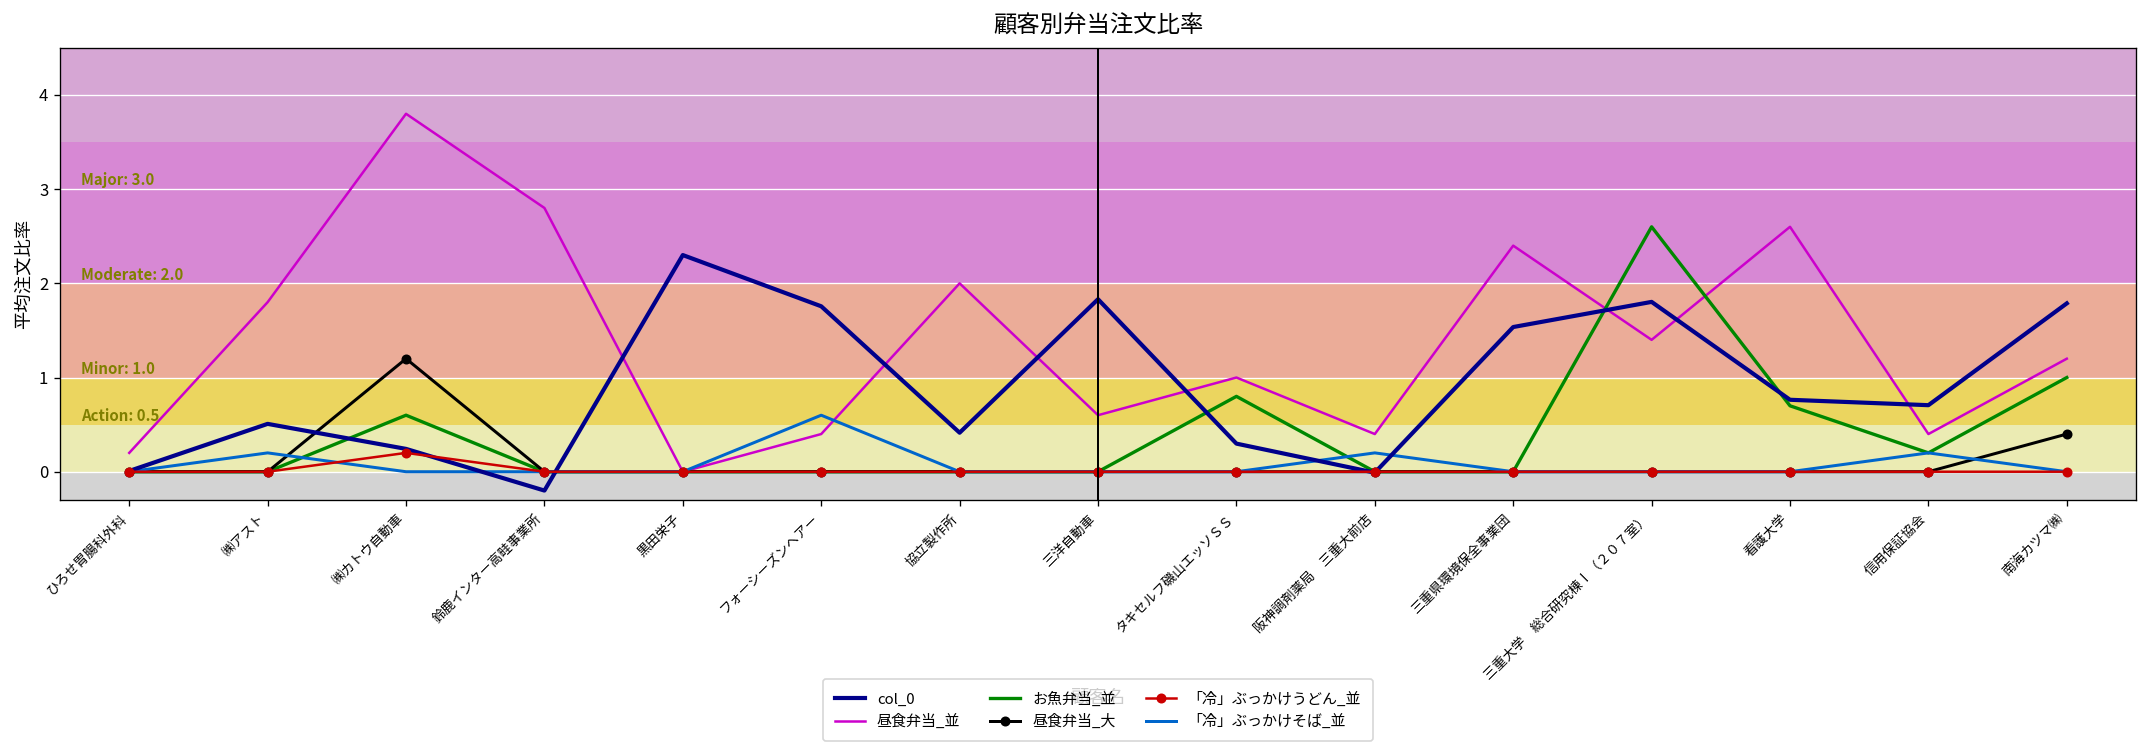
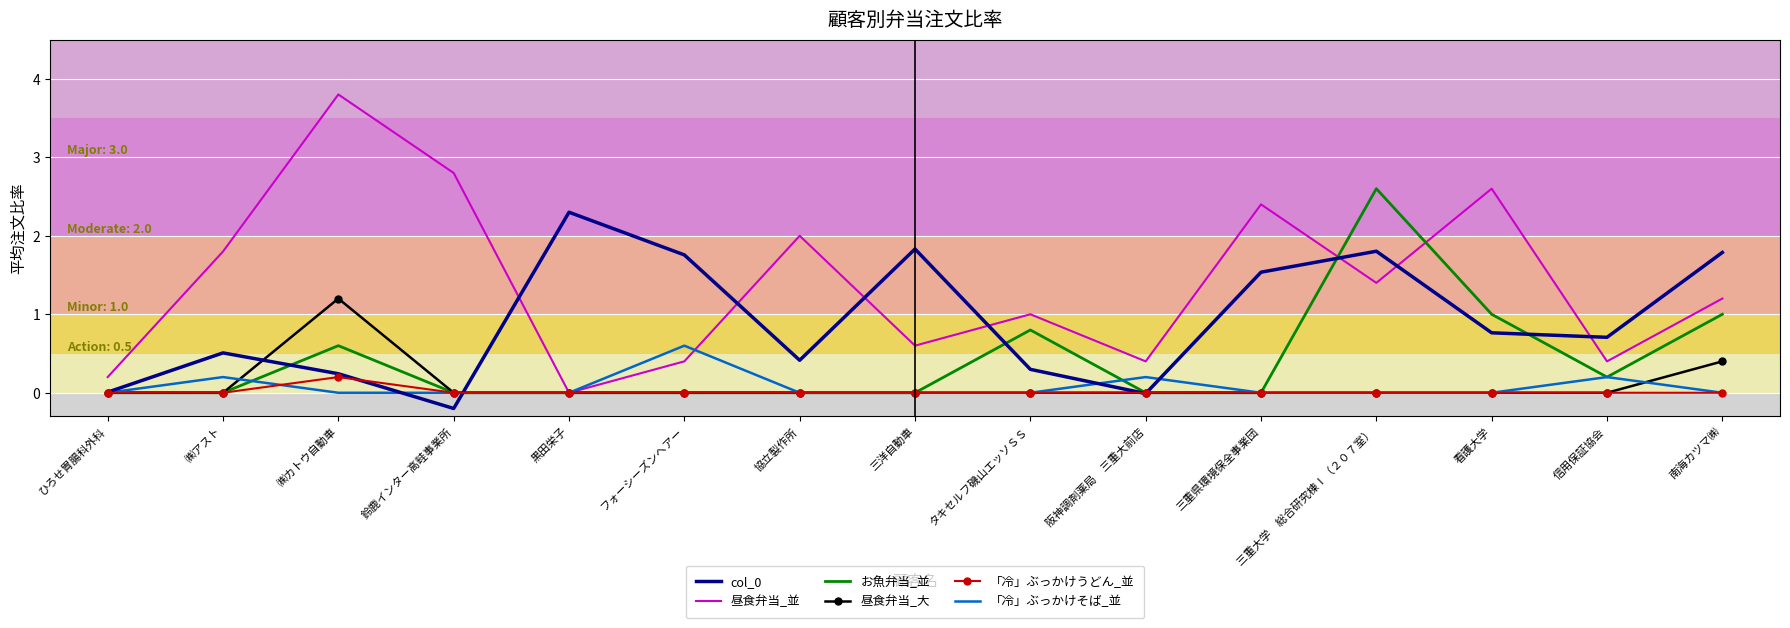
  {
    "col_0": {
      "㈱アスト": 0.5,
      "㈱カトウ自動車": 0.2,
      "鈴鹿インター高畦事業所": -0.2,
      "黒田栄子": 2.3,
      "フォーシーズンヘアー": 1.8,
      "協立製作所": 0.4,
      "三洋自動車": 1.8,
      "タキセルフ磯山エッソＳＳ": 0.3,
      "三重県環境保全事業団": 1.5,
      "三重大学 総合研究棟Ⅰ（２０７室）": 1.8,
      "看護大学": 0.8,
      "信用保証協会": 0.7,
      "南海カツマ㈱": 1.8
    },
    "昼食弁当_並": {
      "㈱アスト": 1.8,
      "㈱カトウ自動車": 3.8,
      "鈴鹿インター高畦事業所": 2.8,
      "フォーシーズンヘアー": 0.4,
      "協立製作所": 2.0,
      "三洋自動車": 0.6,
      "タキセルフ磯山エッソＳＳ": 1.0,
      "阪神調剤薬局 三重大前店": 0.4,
      "三重県環境保全事業団": 2.4,
      "三重大学 総合研究棟Ⅰ（２０７室）": 1.4,
      "看護大学": 2.6,
      "信用保証協会": 0.4,
      "南海カツマ㈱": 1.2
    },
    "お魚弁当_並": {
      "㈱カトウ自動車": 0.6,
      "タキセルフ磯山エッソＳＳ": 0.8,
      "三重大学 総合研究棟Ⅰ（２０７室）": 2.6,
-     "看護大学": 0.7,
+     "看護大学": 1.0,
      "南海カツマ㈱": 1.0
    },
    "昼食弁当_大": {
      "㈱カトウ自動車": 1.2,
      "南海カツマ㈱": 0.4
    },
    "「冷」ぶっかけうどん_並": {
      "㈱カトウ自動車": 0.2
    },
    "「冷」ぶっかけそば_並": {
      "㈱アスト": 0.2,
      "㈱カトウ自動車": 0.0,
      "フォーシーズンヘアー": 0.6,
      "阪神調剤薬局 三重大前店": 0.2
    }
  }
